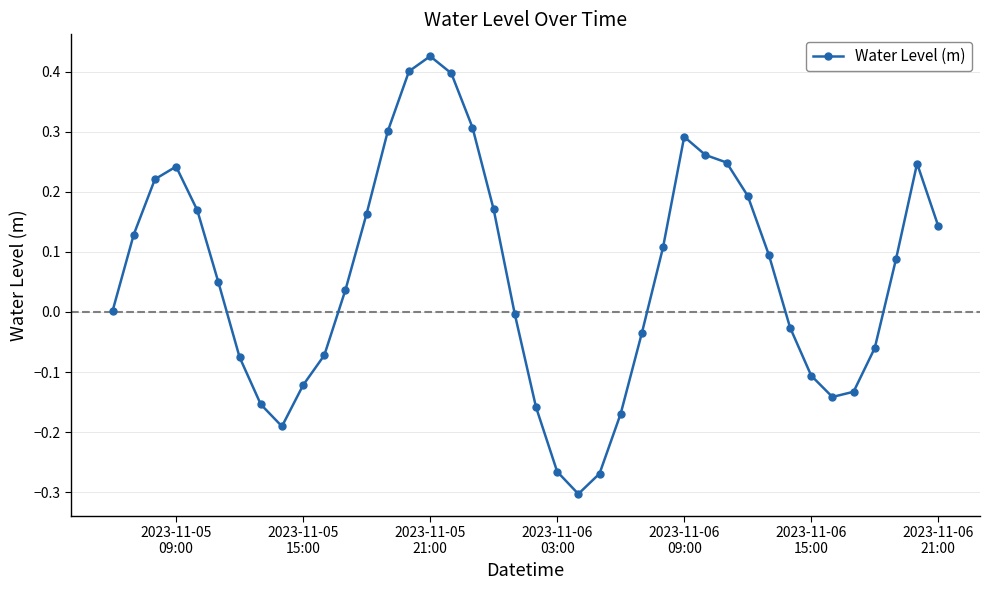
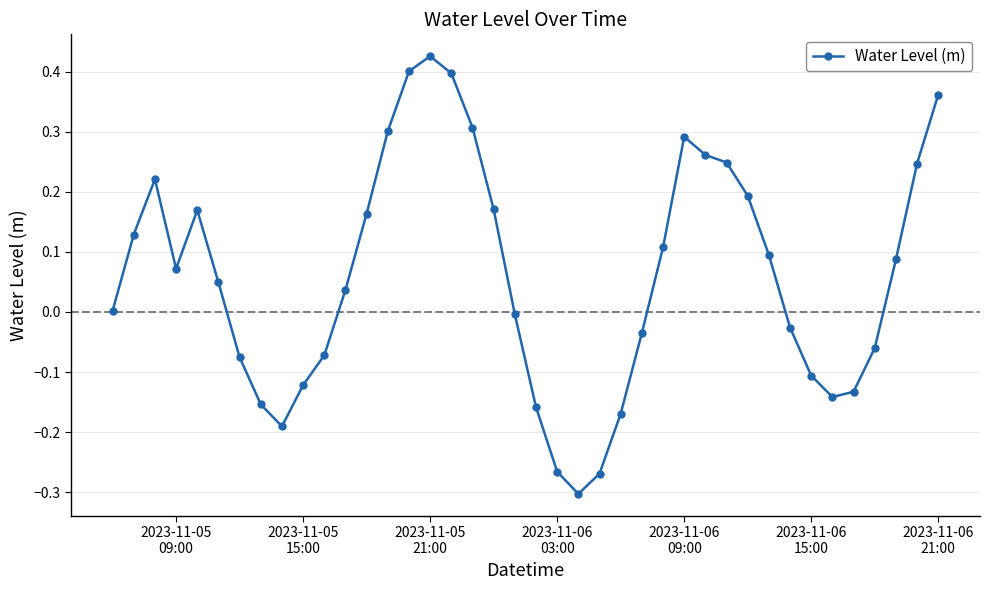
  {
-   "2023-11-05 09:00": 0.24,
+   "2023-11-05 09:00": 0.07,
    "2023-11-05 15:00": -0.12,
    "2023-11-05 21:00": 0.43,
    "2023-11-06 03:00": -0.27,
    "2023-11-06 09:00": 0.29,
    "2023-11-06 15:00": -0.11,
-   "2023-11-06 21:00": 0.14
+   "2023-11-06 21:00": 0.36
  }
